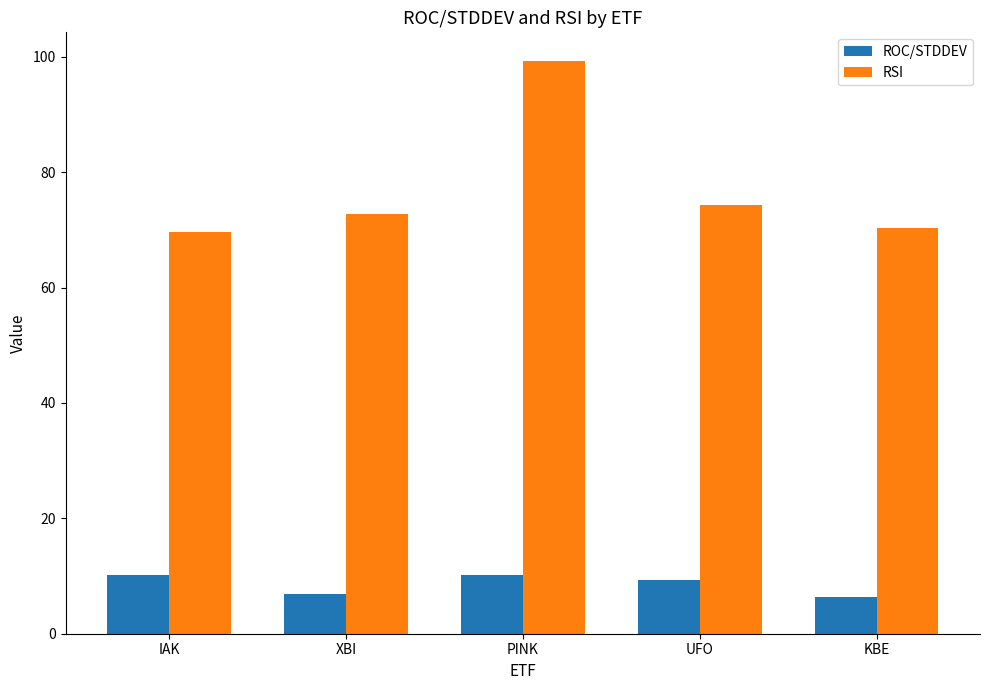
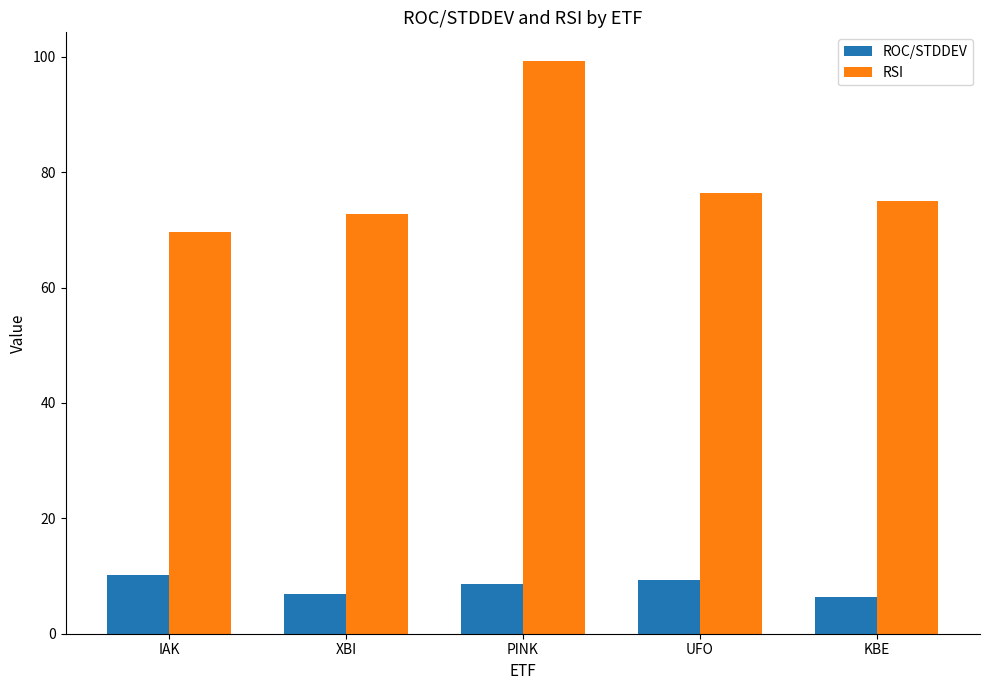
  {
    "ROC/STDDEV": {
      "IAK": 10,
      "XBI": 7,
-     "PINK": 10,
+     "PINK": 9,
      "UFO": 9,
      "KBE": 6
    },
    "RSI": {
      "IAK": 70,
      "XBI": 73,
      "PINK": 99,
-     "UFO": 74,
-     "KBE": 70
+     "UFO": 76,
+     "KBE": 75
    }
  }
